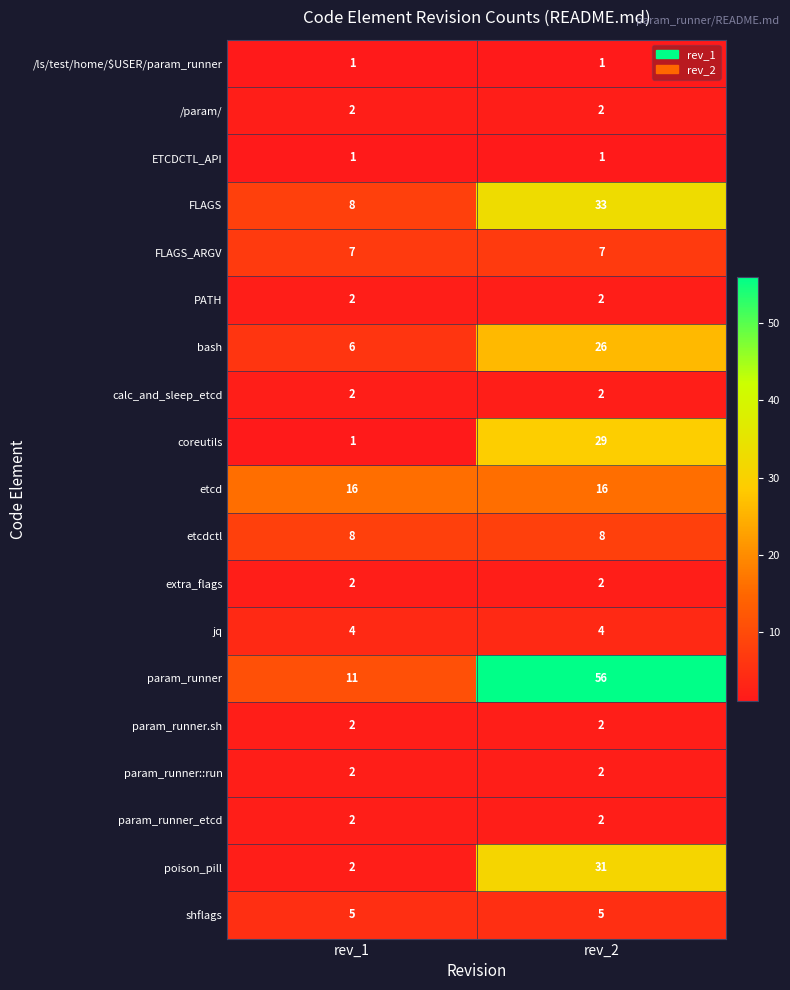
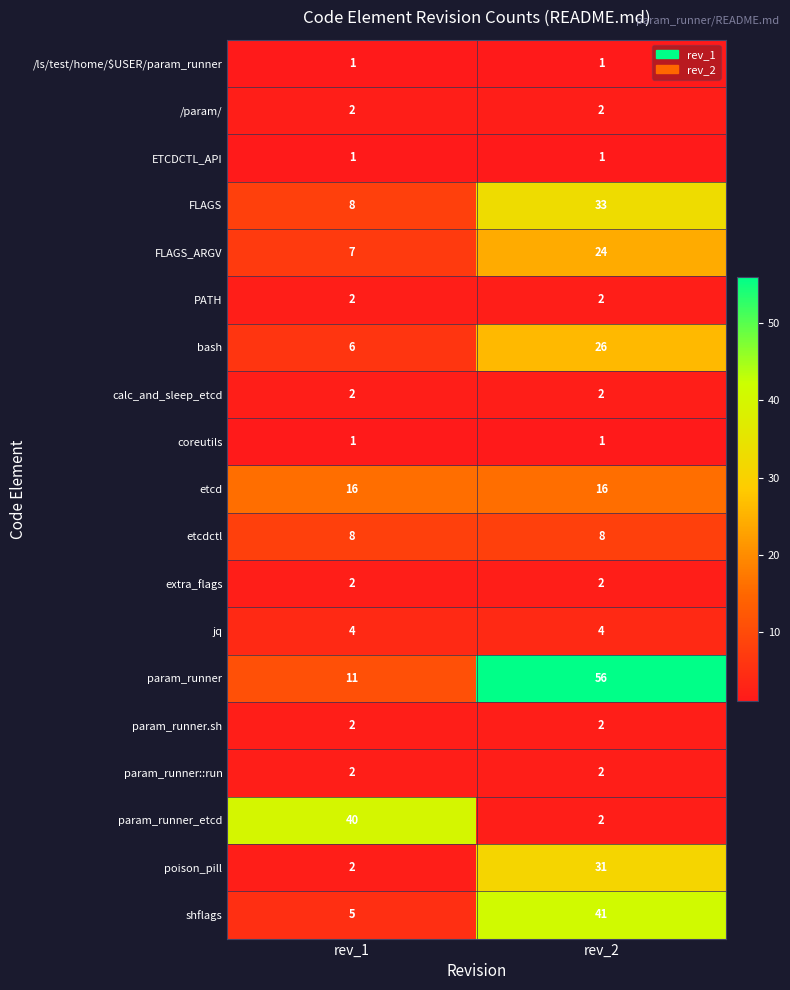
  {
    "/ls/test/home/$USER/param_runner": {
      "rev_1": 1,
      "rev_2": 1
    },
    "/param/": {
      "rev_1": 2,
      "rev_2": 2
    },
    "ETCDCTL_API": {
      "rev_1": 1,
      "rev_2": 1
    },
    "FLAGS": {
      "rev_1": 8,
      "rev_2": 33
    },
    "FLAGS_ARGV": {
      "rev_1": 7,
-     "rev_2": 7
+     "rev_2": 24
    },
    "PATH": {
      "rev_1": 2,
      "rev_2": 2
    },
    "bash": {
      "rev_1": 6,
      "rev_2": 26
    },
    "calc_and_sleep_etcd": {
      "rev_1": 2,
      "rev_2": 2
    },
    "coreutils": {
      "rev_1": 1,
-     "rev_2": 29
+     "rev_2": 1
    },
    "etcd": {
      "rev_1": 16,
      "rev_2": 16
    },
    "etcdctl": {
      "rev_1": 8,
      "rev_2": 8
    },
    "extra_flags": {
      "rev_1": 2,
      "rev_2": 2
    },
    "jq": {
      "rev_1": 4,
      "rev_2": 4
    },
    "param_runner": {
      "rev_1": 11,
      "rev_2": 56
    },
    "param_runner.sh": {
      "rev_1": 2,
      "rev_2": 2
    },
    "param_runner::run": {
      "rev_1": 2,
      "rev_2": 2
    },
    "param_runner_etcd": {
-     "rev_1": 2,
+     "rev_1": 40,
      "rev_2": 2
    },
    "poison_pill": {
      "rev_1": 2,
      "rev_2": 31
    },
    "shflags": {
      "rev_1": 5,
-     "rev_2": 5
+     "rev_2": 41
    }
  }
